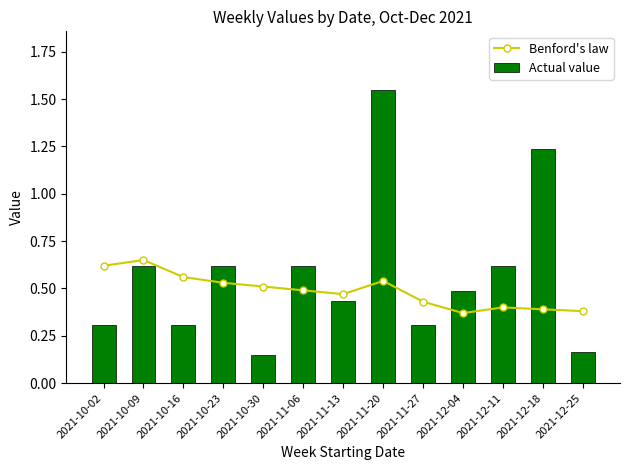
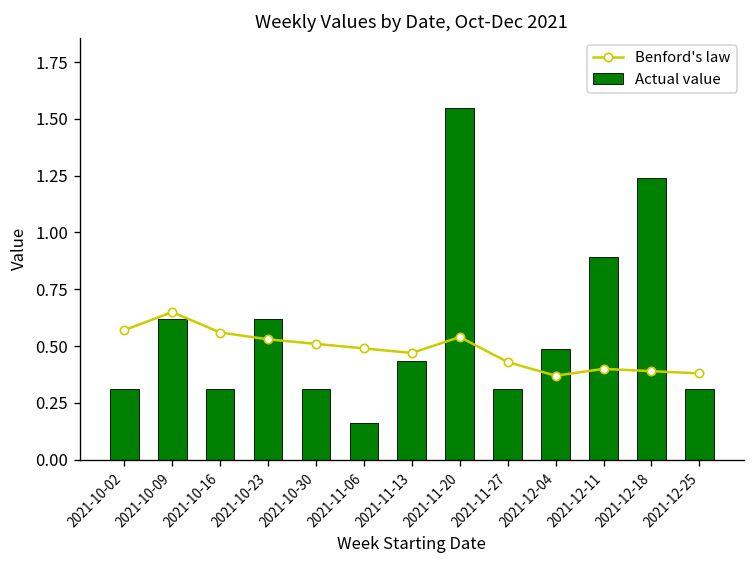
  {
    "Benford's law": {
-     "2021-10-02": 0.62,
+     "2021-10-02": 0.57,
      "2021-10-09": 0.65,
      "2021-10-16": 0.56,
      "2021-10-23": 0.53,
      "2021-10-30": 0.51,
      "2021-11-06": 0.49,
      "2021-11-13": 0.47,
      "2021-11-20": 0.54,
      "2021-11-27": 0.43,
      "2021-12-04": 0.37,
      "2021-12-11": 0.40,
      "2021-12-18": 0.39,
      "2021-12-25": 0.38
    },
    "Actual value": {
      "2021-10-02": 0.31,
      "2021-10-09": 0.62,
      "2021-10-16": 0.31,
      "2021-10-23": 0.62,
-     "2021-10-30": 0.15,
-     "2021-11-06": 0.62,
+     "2021-10-30": 0.31,
+     "2021-11-06": 0.16,
      "2021-11-13": 0.43,
      "2021-11-20": 1.55,
      "2021-11-27": 0.31,
      "2021-12-04": 0.49,
-     "2021-12-11": 0.62,
+     "2021-12-11": 0.89,
      "2021-12-18": 1.24,
-     "2021-12-25": 0.16
+     "2021-12-25": 0.31
    }
  }
